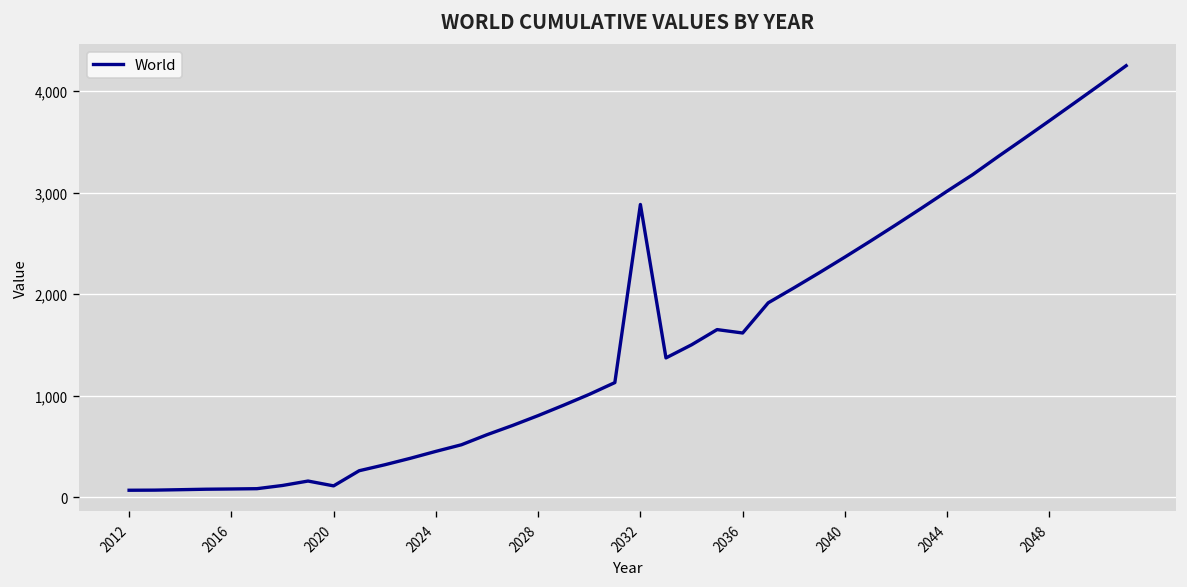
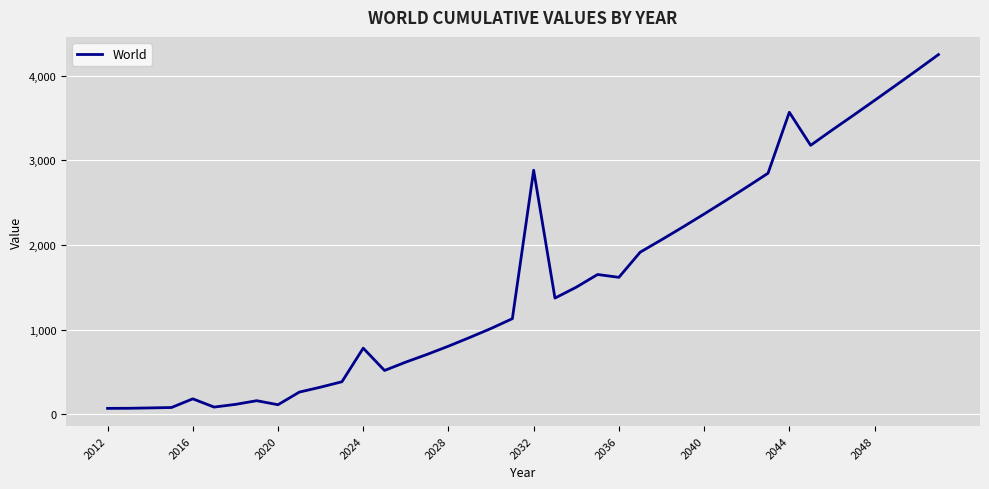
  {
    "2012": "100",
-   "2016": "100",
+   "2016": "200",
    "2020": "100",
-   "2024": "500",
+   "2024": "800",
    "2028": "800",
    "2032": "2,900",
    "2036": "1,600",
    "2040": "2,400",
-   "2044": "3,000",
+   "2044": "3,600",
    "2048": "3,700"
  }
